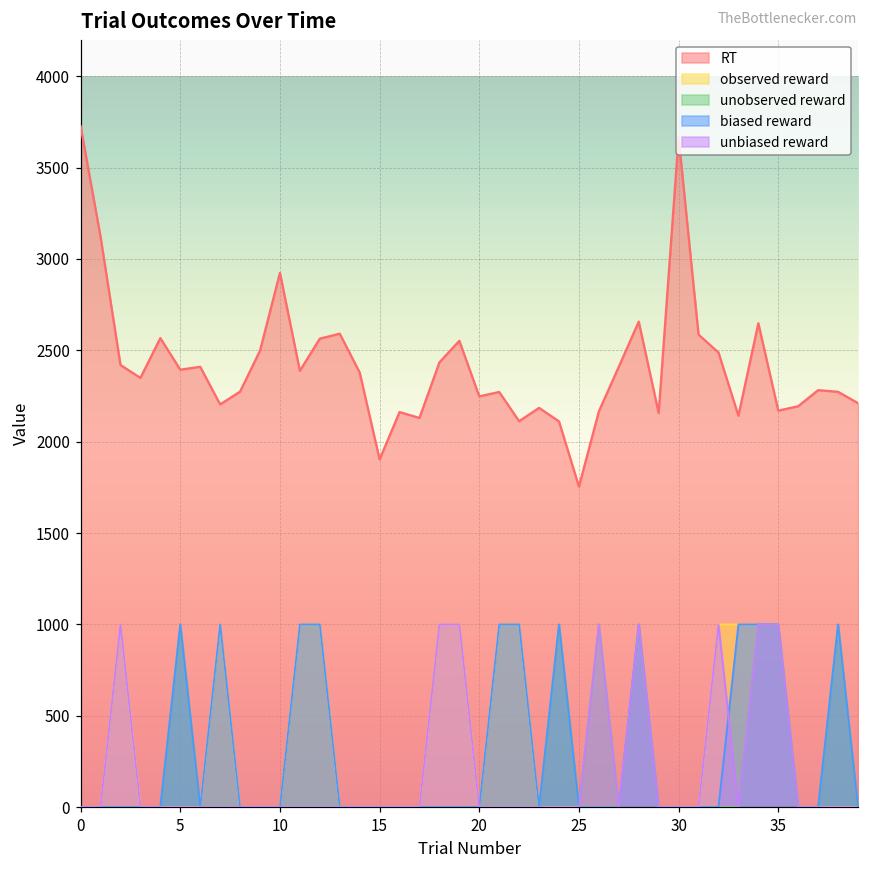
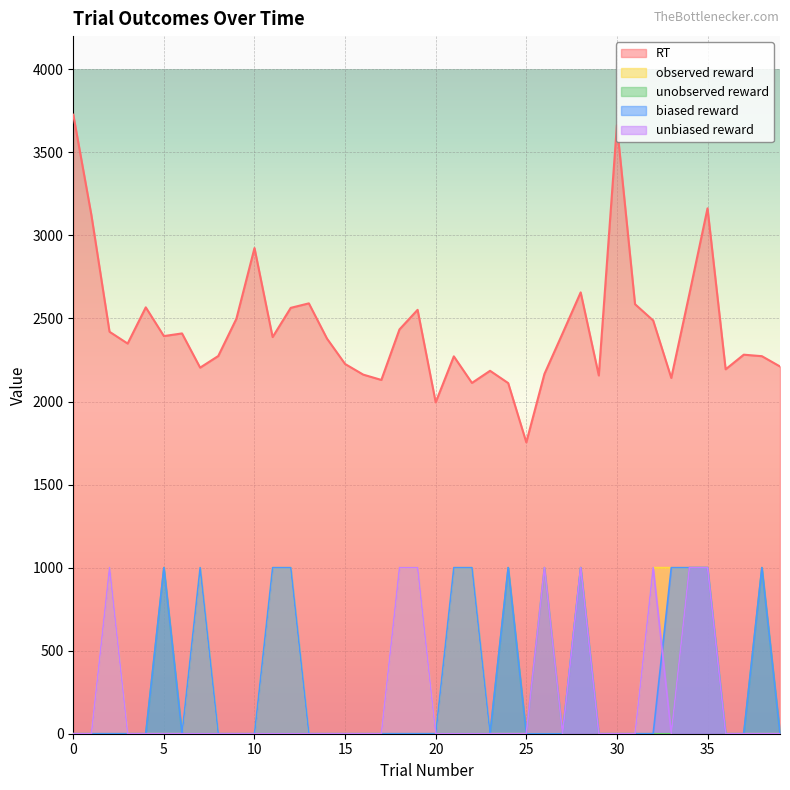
  {
    "RT": {
      "0": 3730,
      "5": 2390,
      "10": 2920,
-     "15": 1900,
-     "20": 2250,
+     "15": 2230,
+     "20": 2000,
      "25": 1750,
-     "35": 2170
+     "35": 3160
    }
  }
